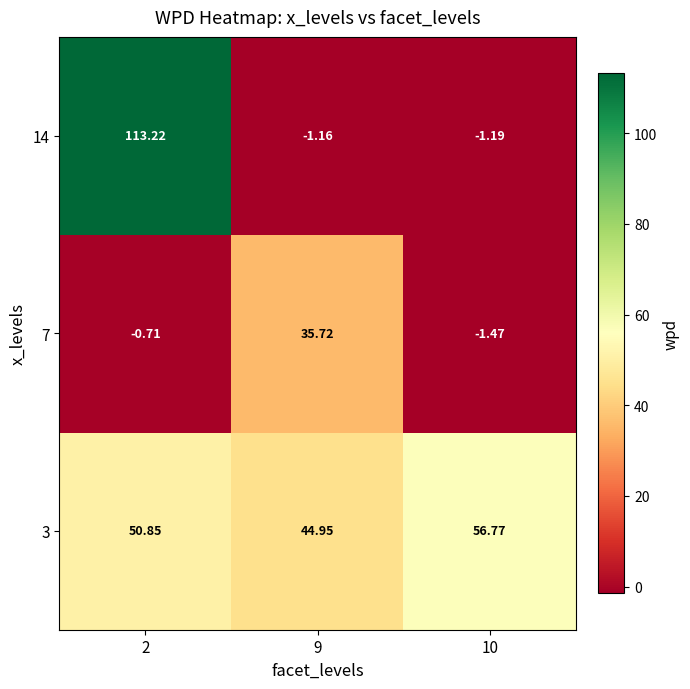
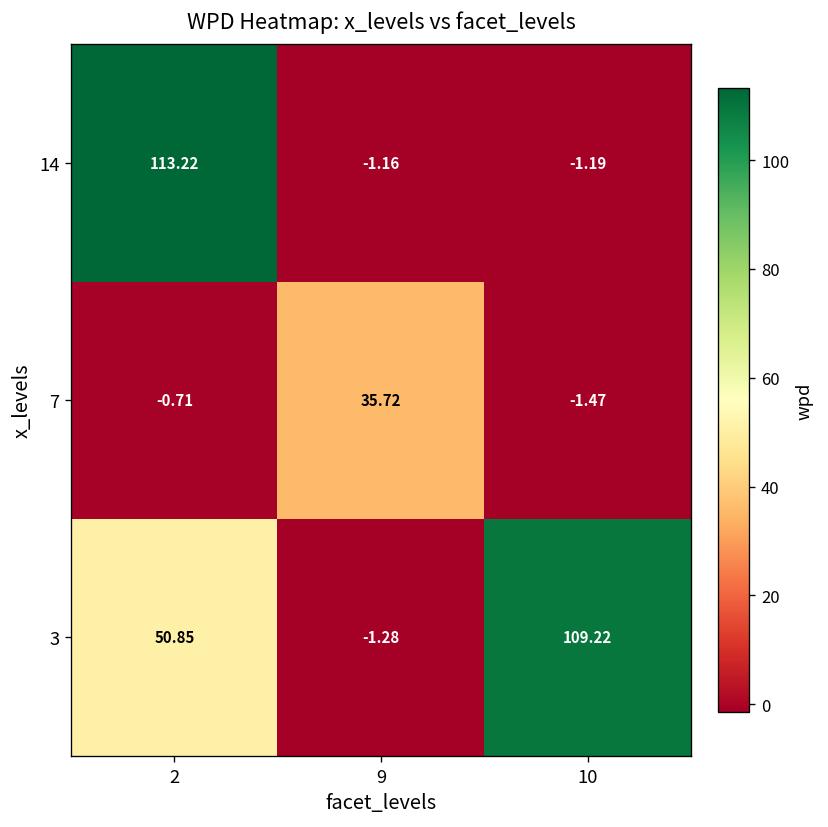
  {
    "14": {
      "2": 113.22,
      "9": -1.16,
      "10": -1.19
    },
    "7": {
      "2": -0.71,
      "9": 35.72,
      "10": -1.47
    },
    "3": {
      "2": 50.85,
-     "9": 44.95,
-     "10": 56.77
+     "9": -1.28,
+     "10": 109.22
    }
  }
